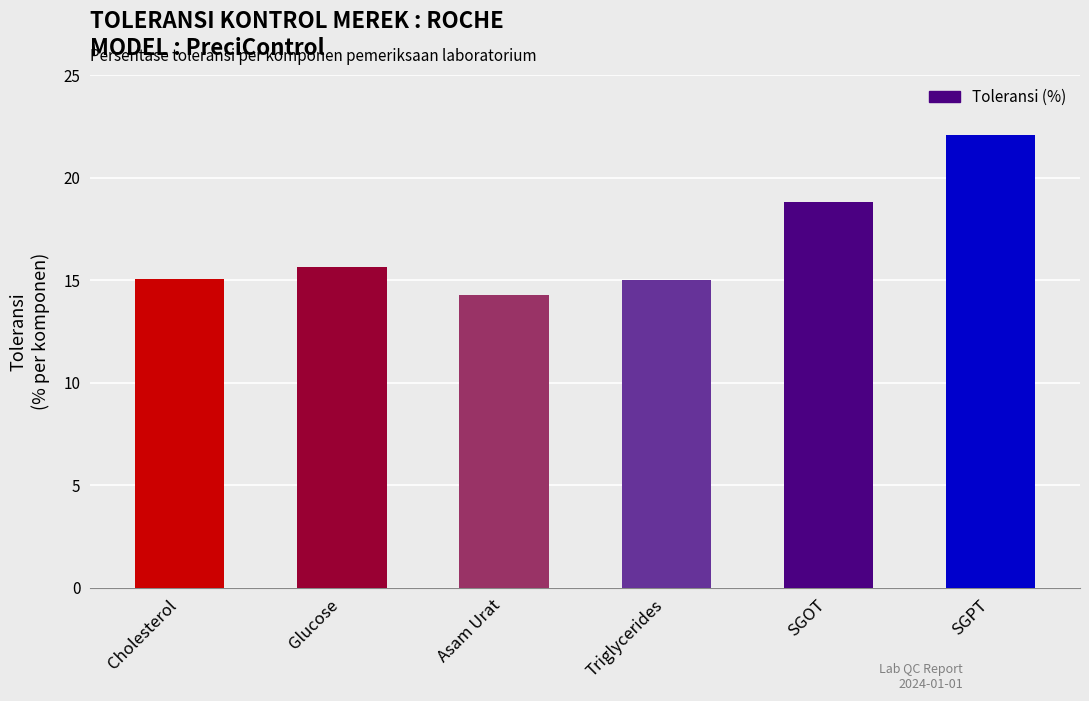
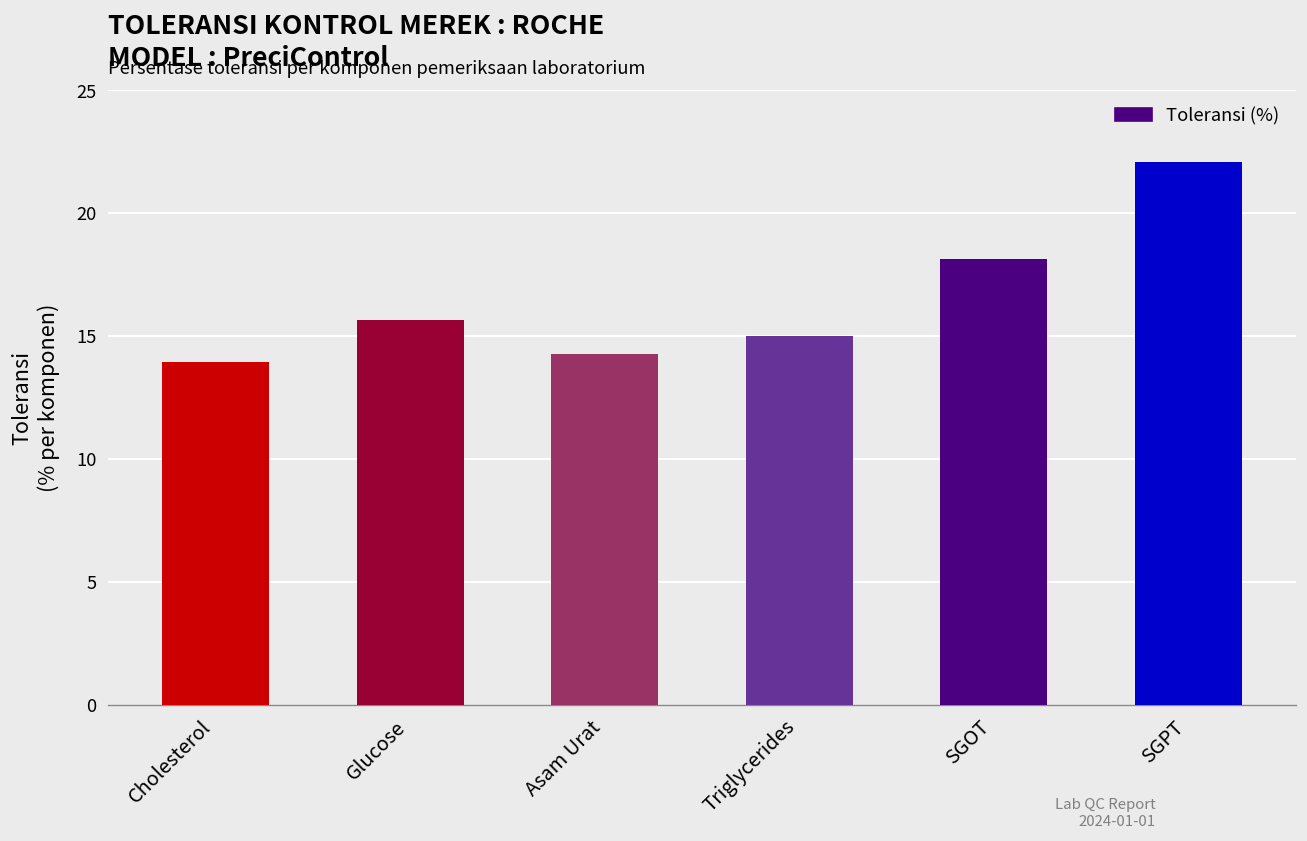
  {
-   "Cholesterol": 15.1,
+   "Cholesterol": 13.9,
    "Glucose": 15.6,
    "Asam Urat": 14.3,
    "Triglycerides": 15.0,
-   "SGOT": 18.8,
+   "SGOT": 18.1,
    "SGPT": 22.1
  }
